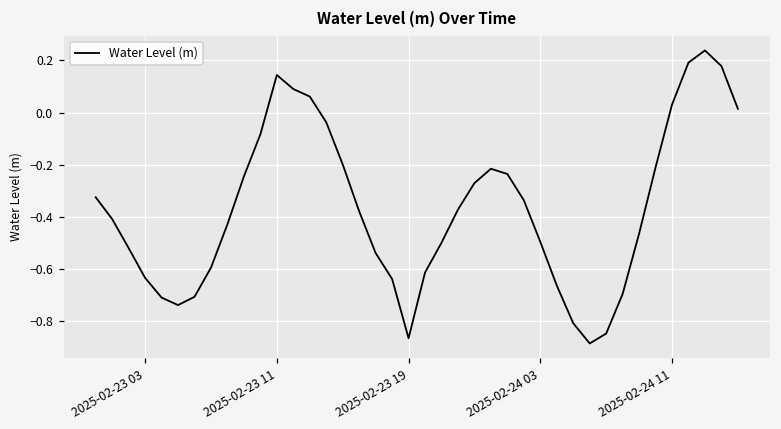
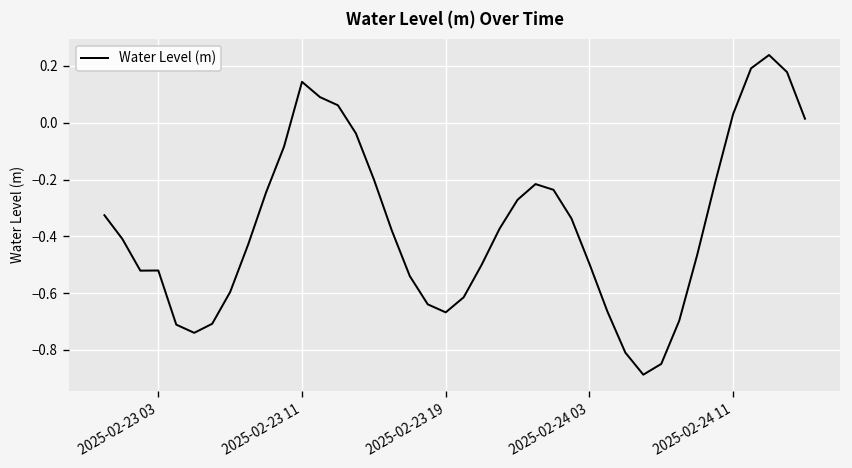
  {
-   "2025-02-23 03": -0.64,
+   "2025-02-23 03": -0.52,
    "2025-02-23 11": 0.14,
-   "2025-02-23 19": -0.87,
+   "2025-02-23 19": -0.67,
    "2025-02-24 03": -0.50,
    "2025-02-24 11": 0.03
  }
